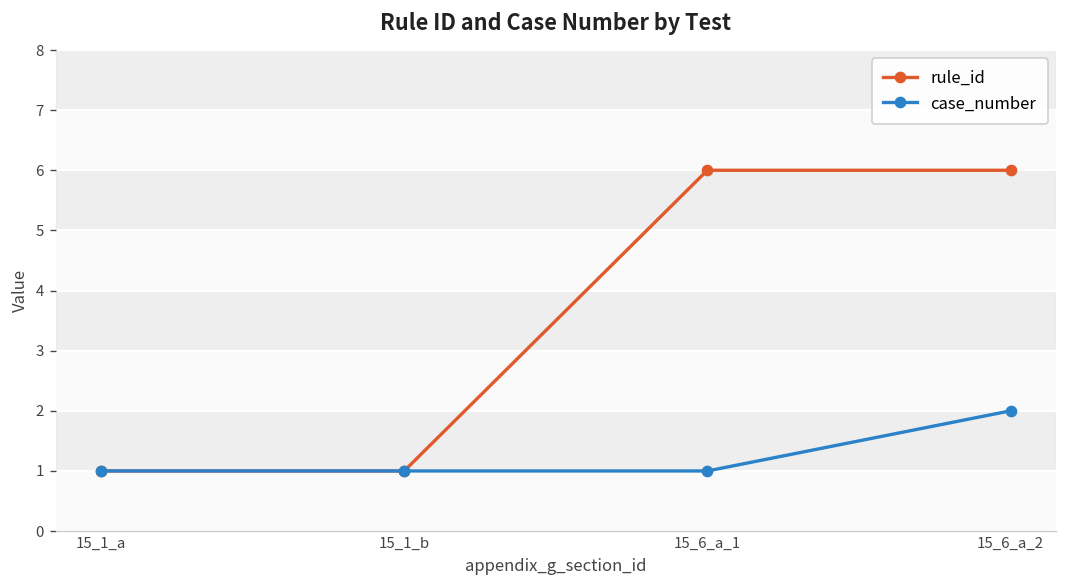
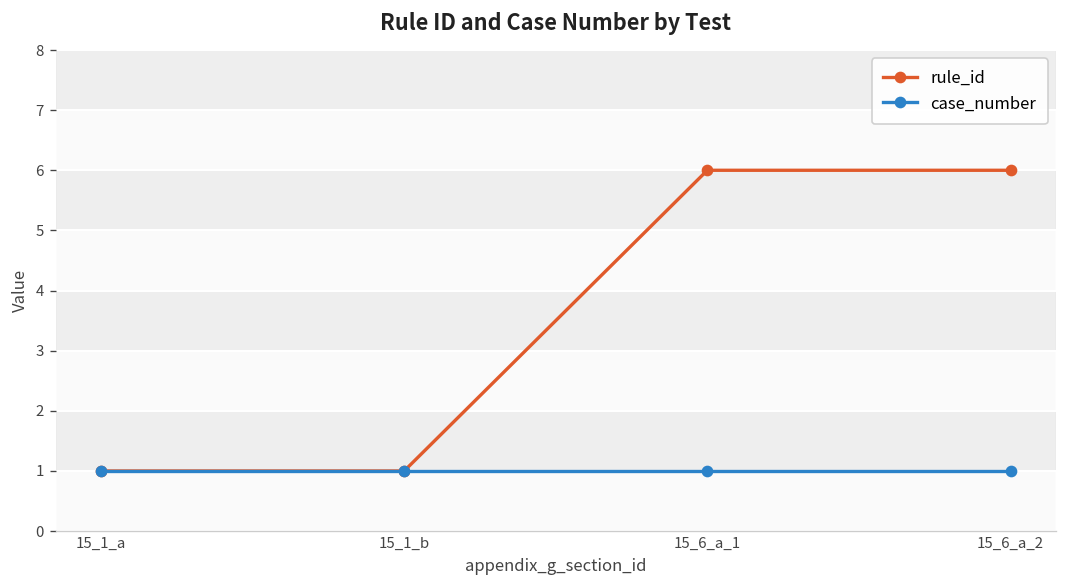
  {
    "rule_id": {
      "15_6_a_1": 6,
      "15_6_a_2": 6
    },
    "case_number": {
      "15_6_a_1": 1,
-     "15_6_a_2": 2
+     "15_6_a_2": 1
    }
  }
